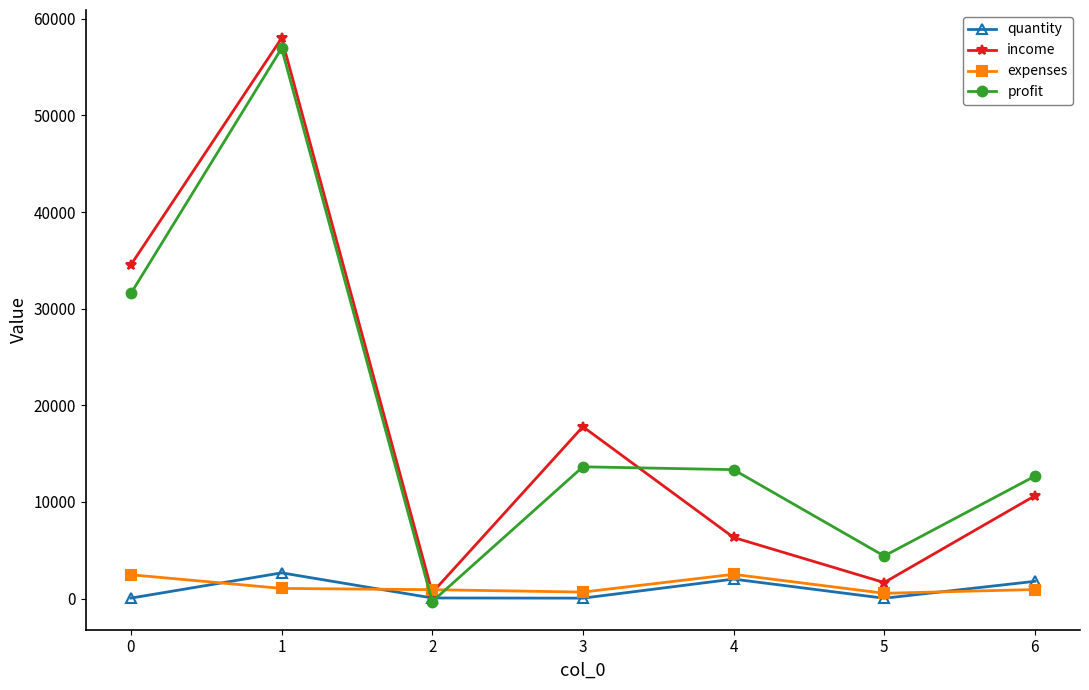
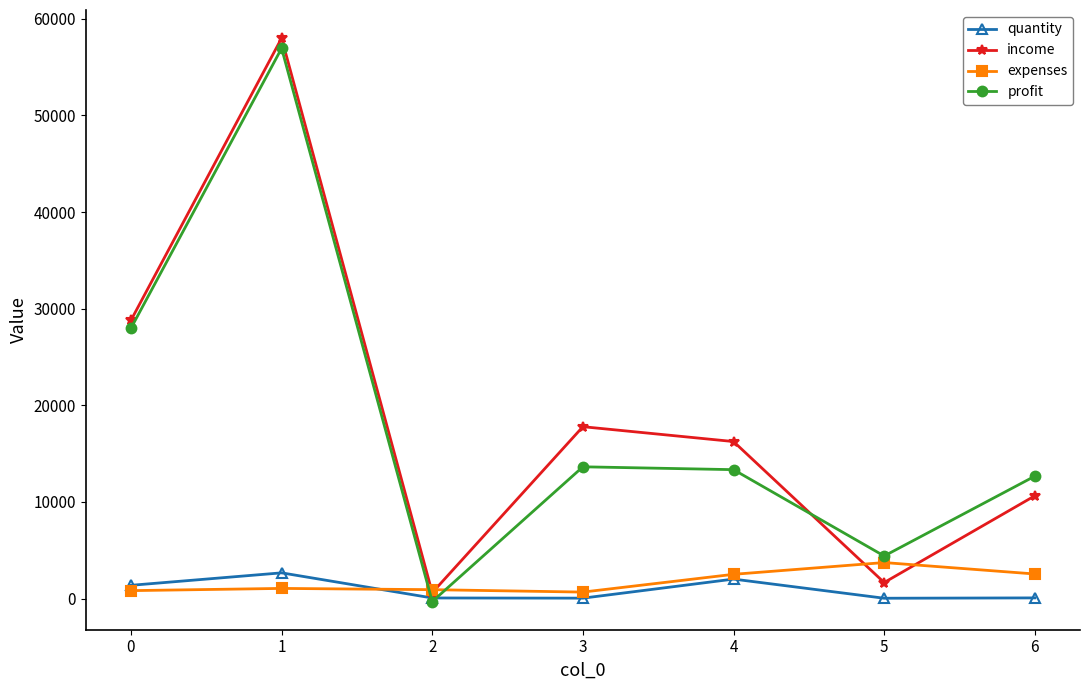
  {
    "quantity": {
-     "0": 0,
+     "0": 1000,
      "1": 3000,
      "2": 0,
      "3": 0,
      "4": 2000,
      "5": 0,
-     "6": 2000
+     "6": 0
    },
    "income": {
-     "0": 35000,
+     "0": 29000,
      "1": 58000,
      "2": 1000,
      "3": 18000,
-     "4": 6000,
+     "4": 16000,
      "5": 2000,
      "6": 11000
    },
    "expenses": {
-     "0": 2000,
+     "0": 1000,
      "1": 1000,
      "2": 1000,
      "3": 1000,
      "4": 3000,
-     "5": 1000,
-     "6": 1000
+     "5": 4000,
+     "6": 3000
    },
    "profit": {
-     "0": 32000,
+     "0": 28000,
      "1": 57000,
      "2": 0,
      "3": 14000,
      "4": 13000,
      "5": 4000,
      "6": 13000
    }
  }
